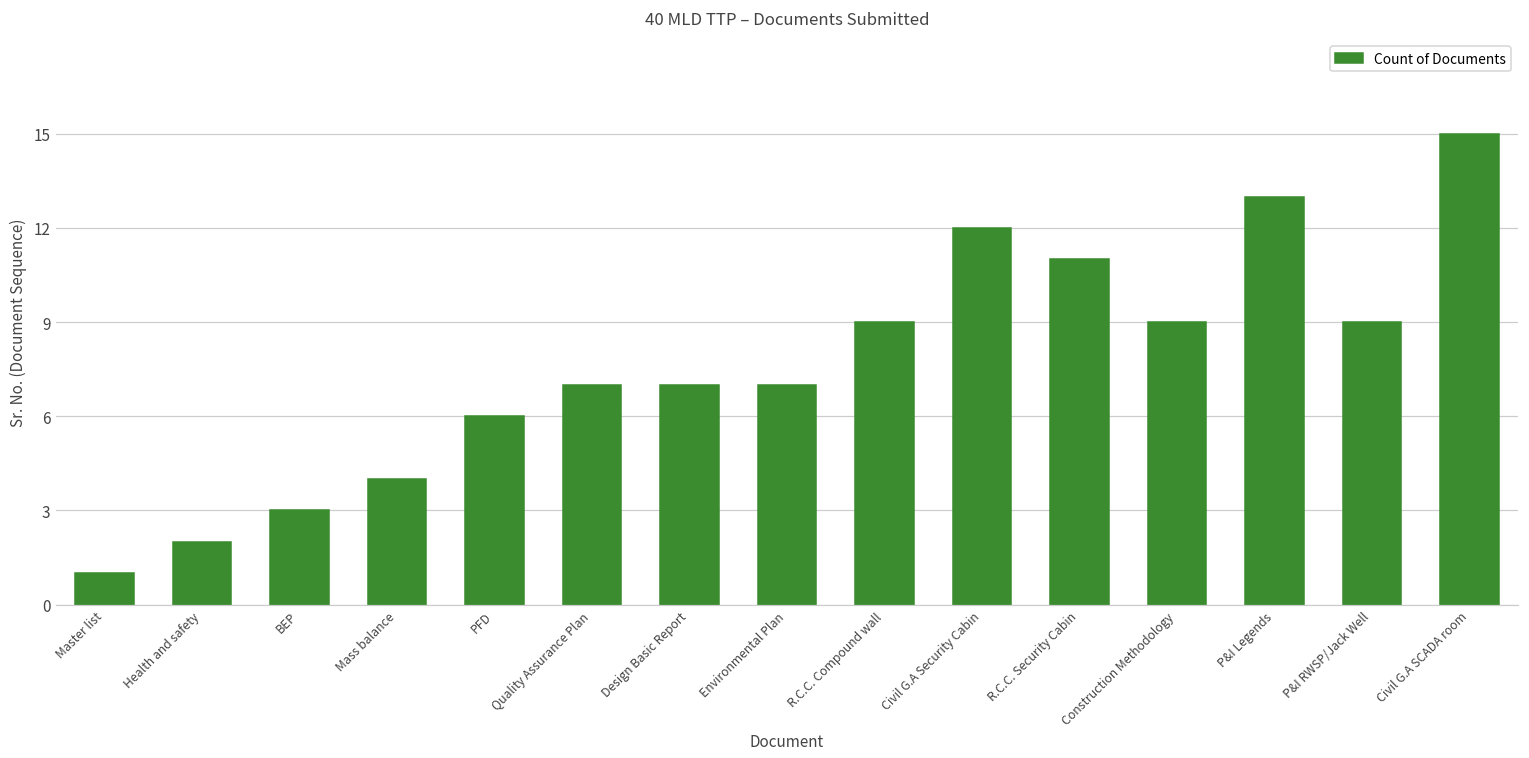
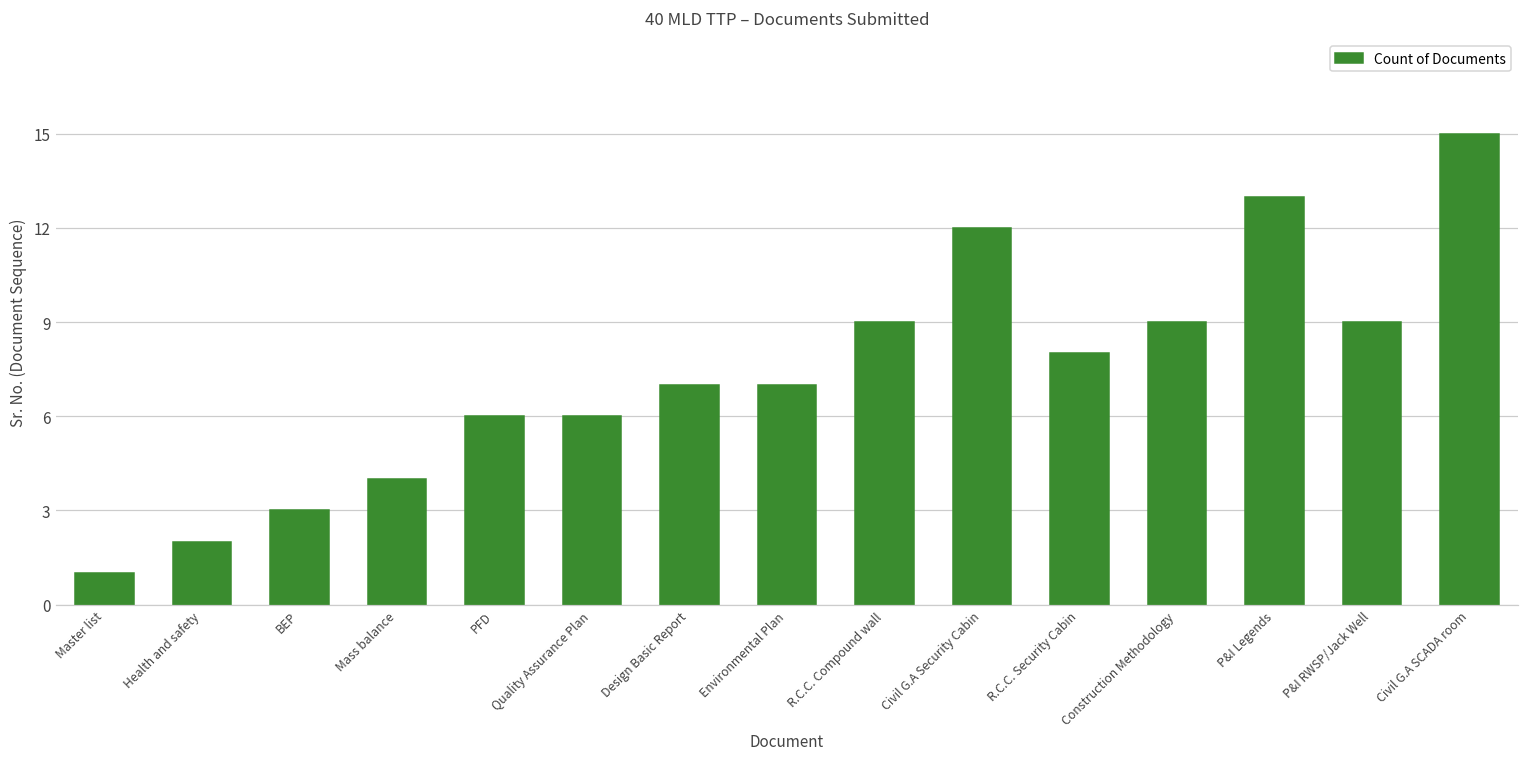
  {
    "Master list": 1,
    "Health and safety": 2,
    "BEP": 3,
    "Mass balance": 4,
    "PFD": 6,
-   "Quality Assurance Plan": 7,
+   "Quality Assurance Plan": 6,
    "Design Basic Report": 7,
    "Environmental Plan": 7,
    "R.C.C. Compound wall": 9,
    "Civil G.A Security Cabin": 12,
-   "R.C.C. Security Cabin": 11,
+   "R.C.C. Security Cabin": 8,
    "Construction Methodology": 9,
    "P&I Legends": 13,
    "P&I RWSP/Jack Well": 9,
    "Civil G.A SCADA room": 15
  }
